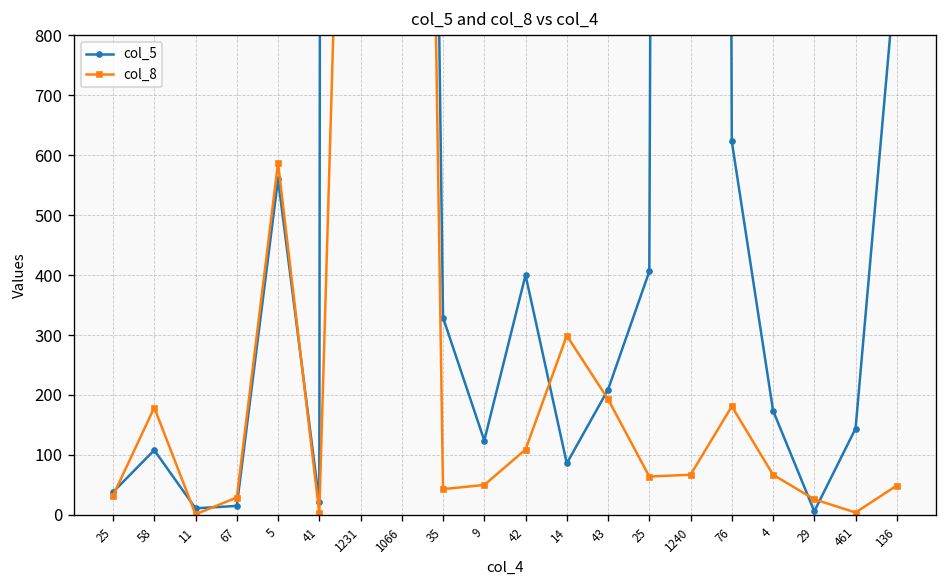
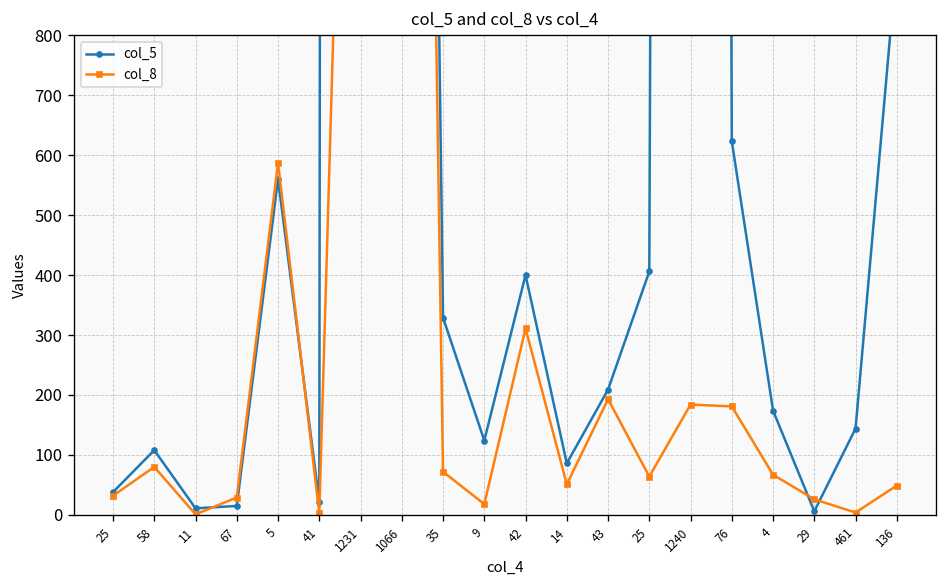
  {
    "col_5": {
      "58": 110,
      "11": 10,
      "67": 20,
      "5": 560,
      "41": 20,
      "35": 330,
      "9": 120,
      "42": 400,
      "14": 90,
      "43": 210,
      "76": 620,
      "4": 170,
      "29": 10,
      "461": 140
    },
    "col_8": {
-     "58": 180,
+     "58": 80,
      "11": 0,
      "67": 30,
      "5": 590,
      "41": 0,
-     "35": 40,
-     "9": 50,
-     "42": 110,
-     "14": 300,
+     "35": 70,
+     "9": 20,
+     "42": 310,
+     "14": 50,
      "43": 190,
-     "1240": 70,
+     "1240": 180,
      "76": 180,
      "4": 70,
      "29": 30,
      "461": 0,
      "136": 50
    }
  }
